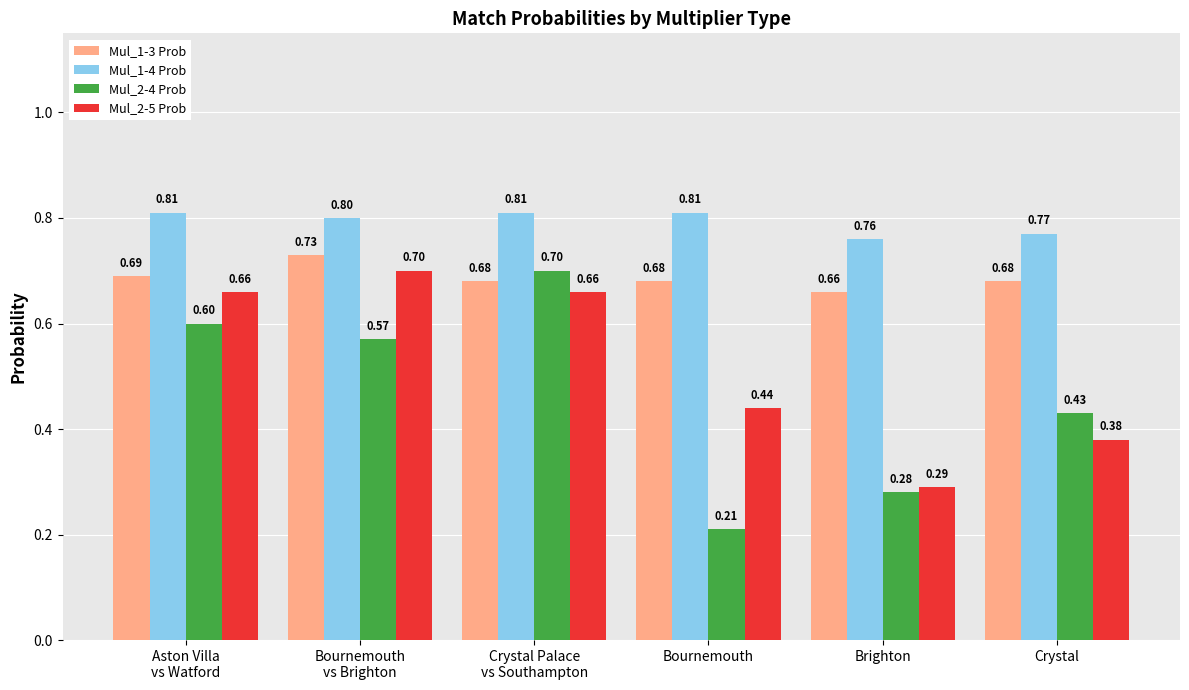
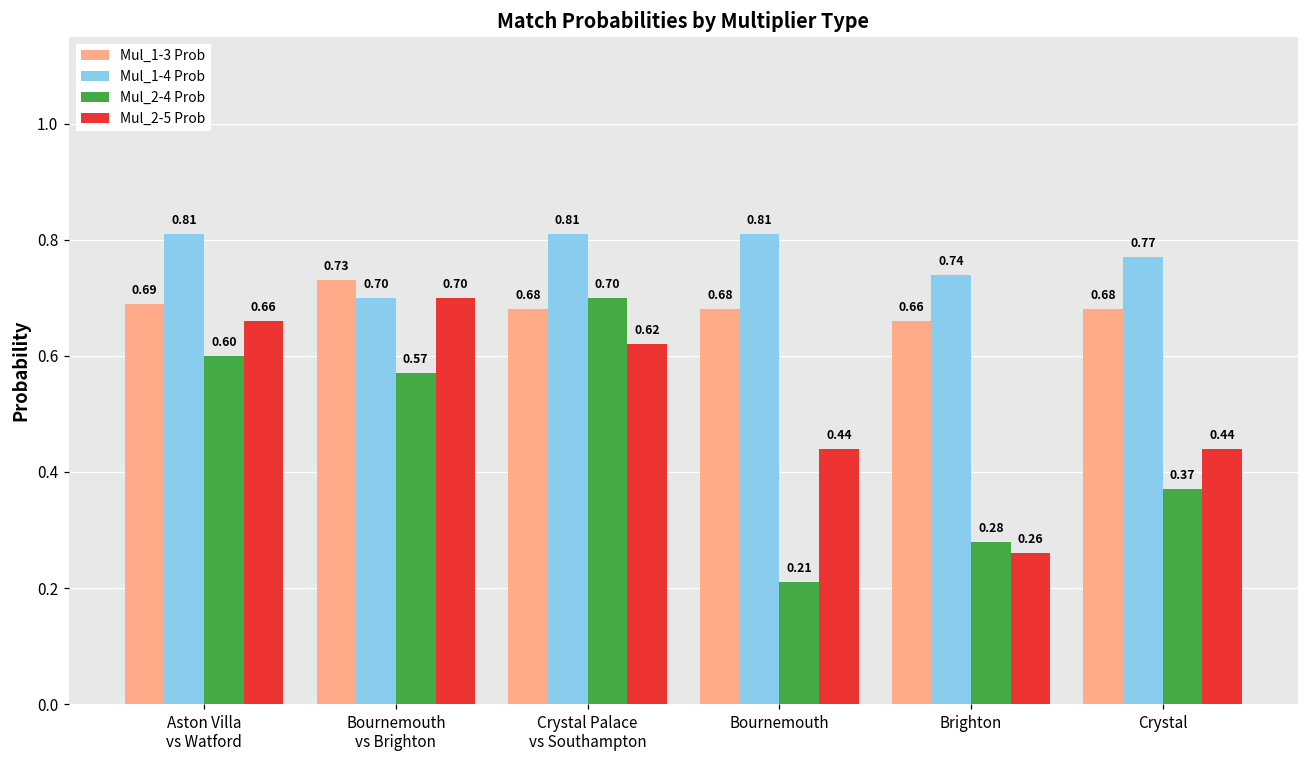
  {
    "Mul_1-3 Prob": {
      "Aston Villa vs Watford": 0.69,
      "Bournemouth vs Brighton": 0.73,
      "Crystal Palace vs Southampton": 0.68,
      "Bournemouth": 0.68,
      "Brighton": 0.66,
      "Crystal": 0.68
    },
    "Mul_1-4 Prob": {
      "Aston Villa vs Watford": 0.81,
-     "Bournemouth vs Brighton": 0.80,
+     "Bournemouth vs Brighton": 0.70,
      "Crystal Palace vs Southampton": 0.81,
      "Bournemouth": 0.81,
-     "Brighton": 0.76,
+     "Brighton": 0.74,
      "Crystal": 0.77
    },
    "Mul_2-4 Prob": {
      "Aston Villa vs Watford": 0.60,
      "Bournemouth vs Brighton": 0.57,
      "Crystal Palace vs Southampton": 0.70,
      "Bournemouth": 0.21,
      "Brighton": 0.28,
-     "Crystal": 0.43
+     "Crystal": 0.37
    },
    "Mul_2-5 Prob": {
      "Aston Villa vs Watford": 0.66,
      "Bournemouth vs Brighton": 0.70,
-     "Crystal Palace vs Southampton": 0.66,
+     "Crystal Palace vs Southampton": 0.62,
      "Bournemouth": 0.44,
-     "Brighton": 0.29,
-     "Crystal": 0.38
+     "Brighton": 0.26,
+     "Crystal": 0.44
    }
  }
